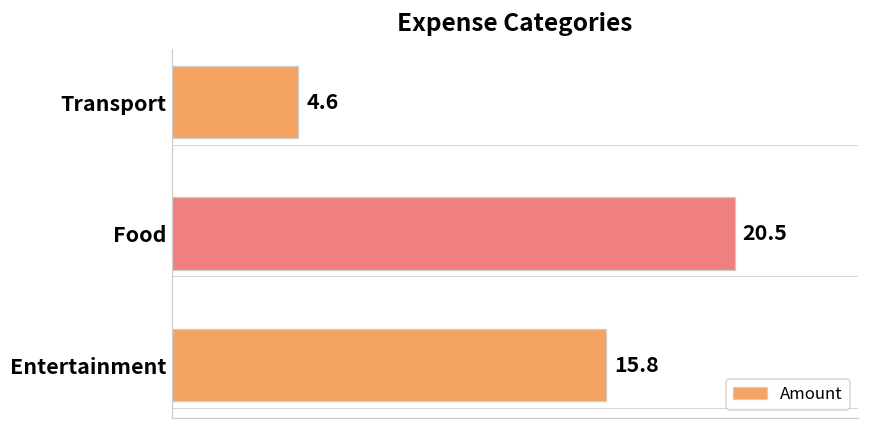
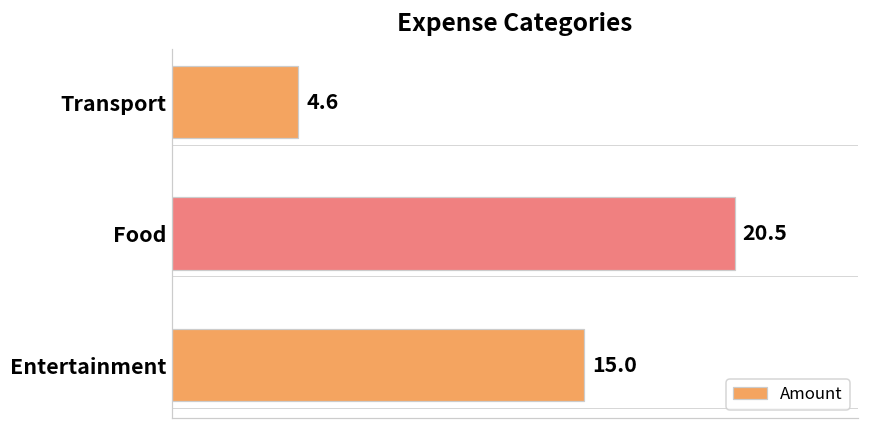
  {
    "Transport": 4.6,
    "Food": 20.5,
-   "Entertainment": 15.8
+   "Entertainment": 15.0
  }
